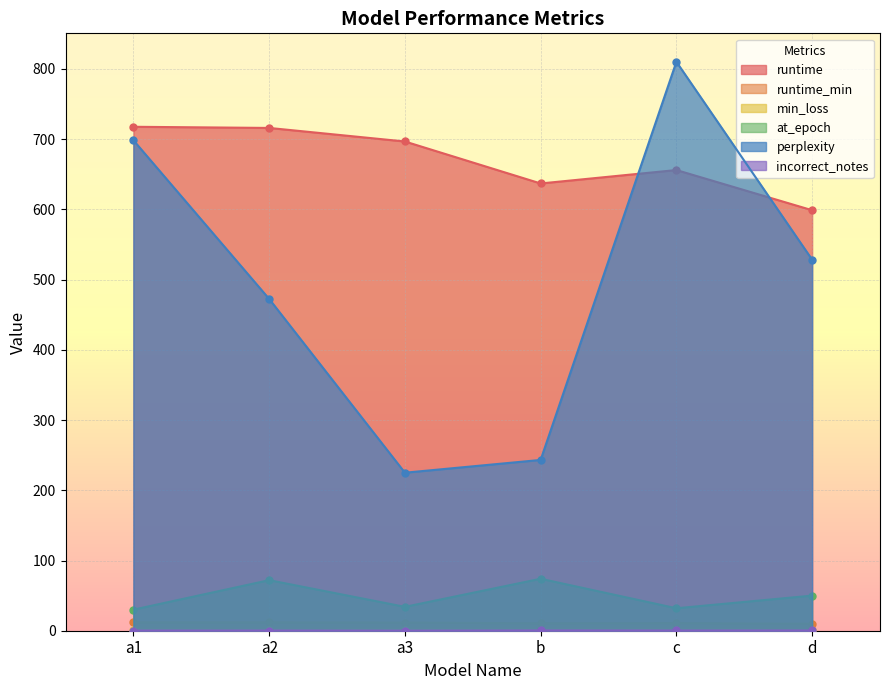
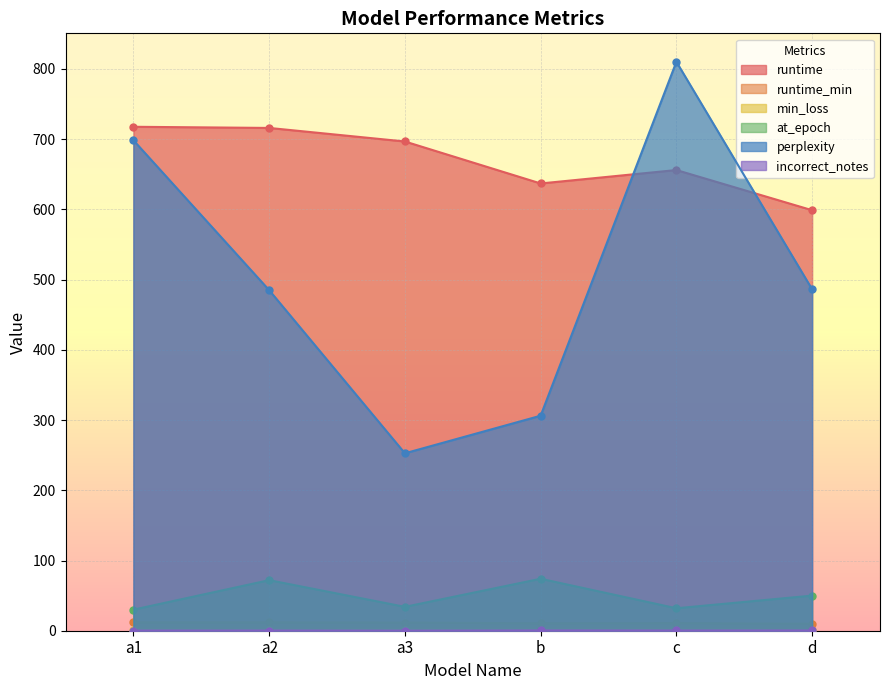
  {
    "at_epoch": {
      "a1": 30,
      "a2": 70,
      "a3": 30,
      "b": 70,
      "c": 30,
      "d": 50
    },
    "perplexity": {
      "a1": 700,
-     "a2": 470,
-     "a3": 230,
-     "b": 240,
+     "a2": 480,
+     "a3": 250,
+     "b": 310,
      "c": 810,
-     "d": 530
+     "d": 490
    }
  }
